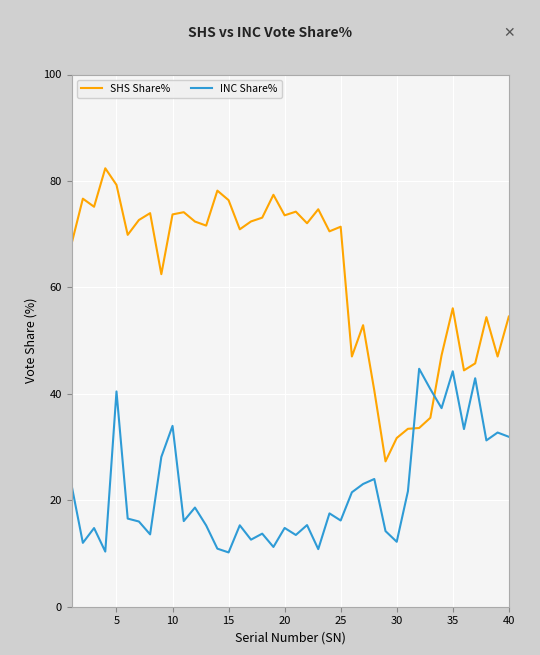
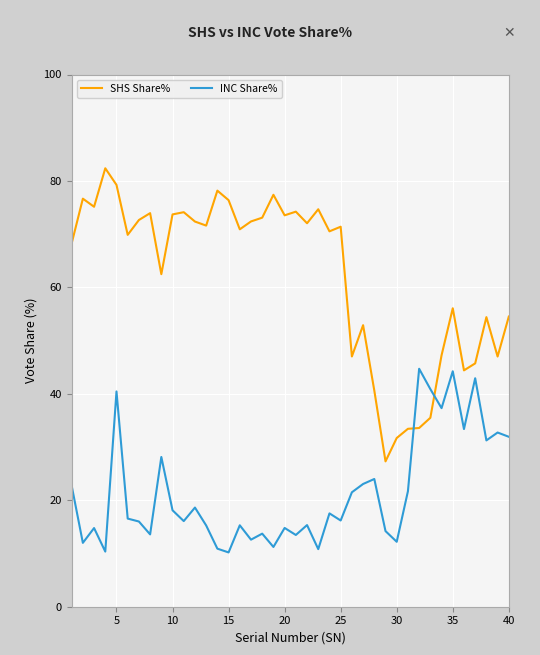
  {
    "SHS Share%": {
      "5": 79,
      "10": 74,
      "15": 76,
      "20": 74,
      "25": 71,
      "30": 32,
      "35": 56,
      "40": 55
    },
    "INC Share%": {
      "5": 40,
-     "10": 34,
+     "10": 18,
      "15": 10,
      "20": 15,
      "25": 16,
      "30": 12,
      "35": 44,
      "40": 32
    }
  }
